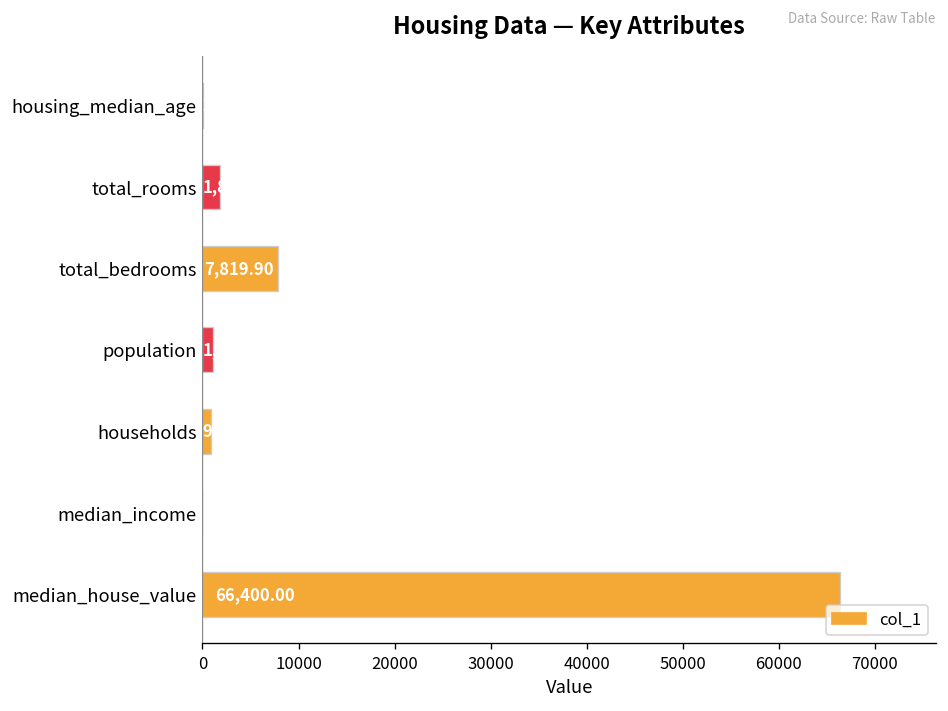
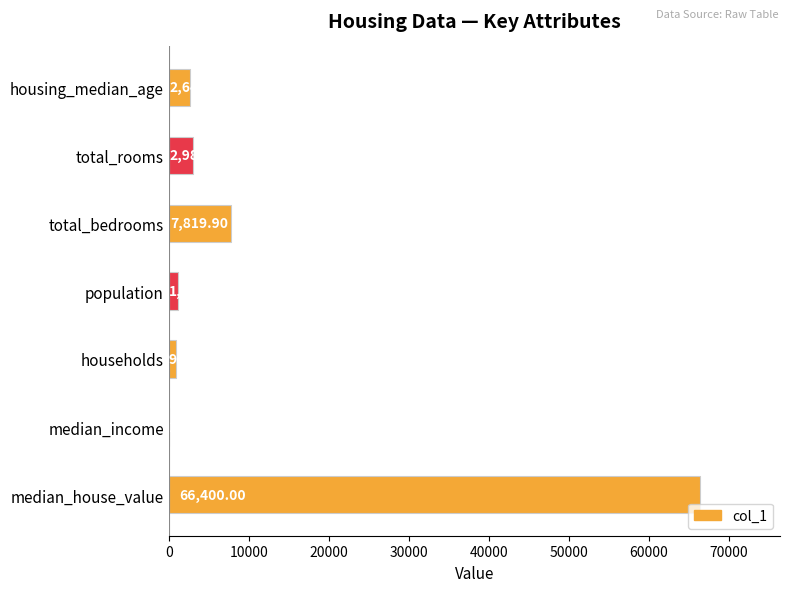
  {
-   "housing_median_age": 0,
-   "total_rooms": 2000,
+   "housing_median_age": 3000,
+   "total_rooms": 3000,
    "population": 1000,
    "households": 1000
  }
